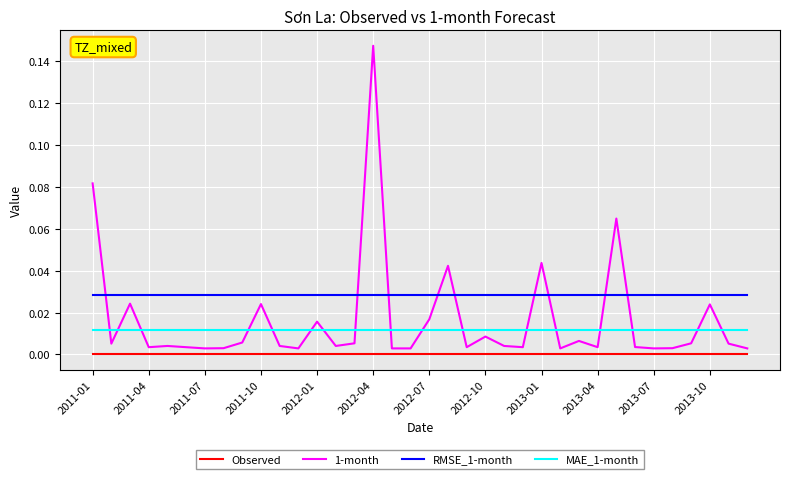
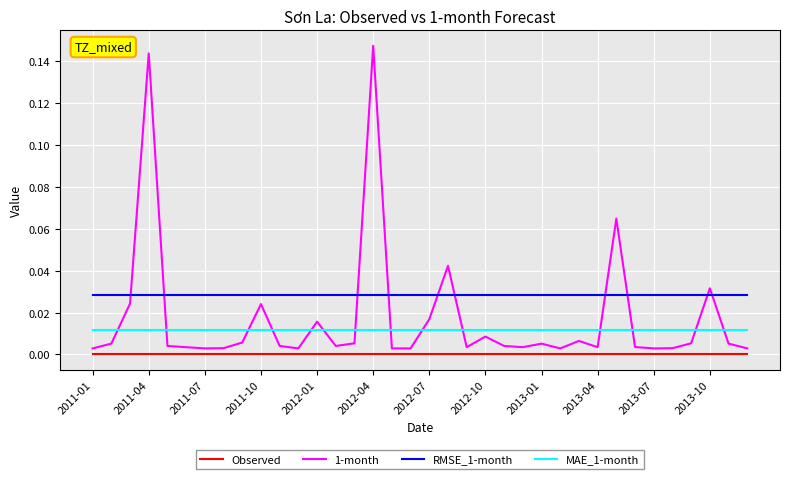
  {
    "Observed": {
      "2011-01": 0.000,
      "2011-04": 0.000,
      "2011-07": 0.000,
      "2011-10": 0.000,
      "2012-01": 0.000,
      "2012-04": 0.000,
      "2012-07": 0.000,
      "2012-10": 0.000,
      "2013-01": 0.000,
      "2013-04": 0.000,
      "2013-07": 0.000,
      "2013-10": 0.000
    },
    "1-month": {
-     "2011-01": 0.082,
-     "2011-04": 0.003,
+     "2011-01": 0.003,
+     "2011-04": 0.144,
      "2011-07": 0.003,
      "2011-10": 0.024,
      "2012-01": 0.016,
      "2012-04": 0.147,
      "2012-07": 0.017,
      "2012-10": 0.009,
-     "2013-01": 0.044,
+     "2013-01": 0.005,
      "2013-04": 0.003,
      "2013-07": 0.003,
-     "2013-10": 0.024
+     "2013-10": 0.032
    },
    "RMSE_1-month": {
      "2011-01": 0.029,
      "2011-04": 0.029,
      "2011-07": 0.029,
      "2011-10": 0.029,
      "2012-01": 0.029,
      "2012-04": 0.029,
      "2012-07": 0.029,
      "2012-10": 0.029,
      "2013-01": 0.029,
      "2013-04": 0.029,
      "2013-07": 0.029,
      "2013-10": 0.029
    },
    "MAE_1-month": {
      "2011-01": 0.012,
      "2011-04": 0.012,
      "2011-07": 0.012,
      "2011-10": 0.012,
      "2012-01": 0.012,
      "2012-04": 0.012,
      "2012-07": 0.012,
      "2012-10": 0.012,
      "2013-01": 0.012,
      "2013-04": 0.012,
      "2013-07": 0.012,
      "2013-10": 0.012
    }
  }
